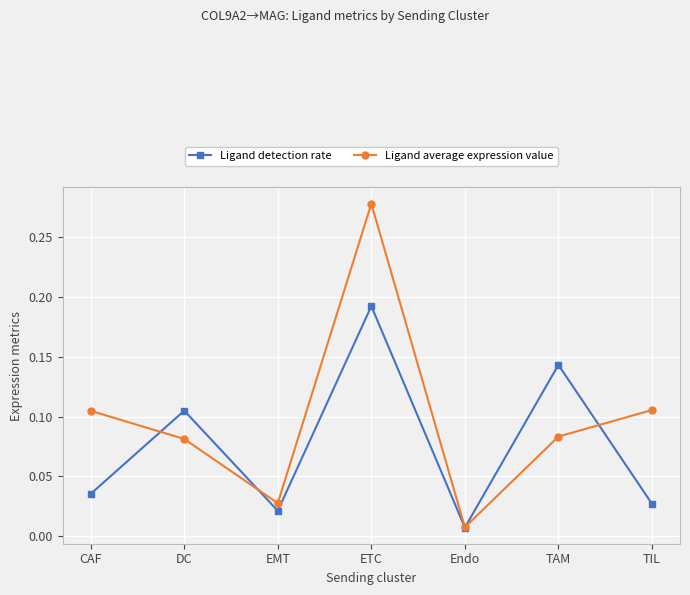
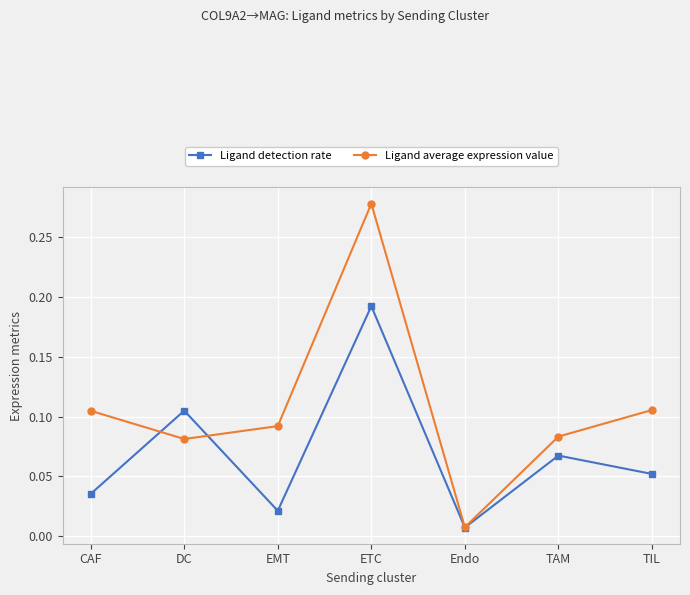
  {
    "Ligand detection rate": {
      "CAF": 0.035,
      "DC": 0.105,
      "EMT": 0.021,
      "ETC": 0.192,
-     "TAM": 0.143,
-     "TIL": 0.027
+     "TAM": 0.067,
+     "TIL": 0.052
    },
    "Ligand average expression value": {
      "CAF": 0.105,
      "DC": 0.081,
-     "EMT": 0.028,
+     "EMT": 0.092,
      "ETC": 0.278,
      "TAM": 0.083,
      "TIL": 0.105
    }
  }
